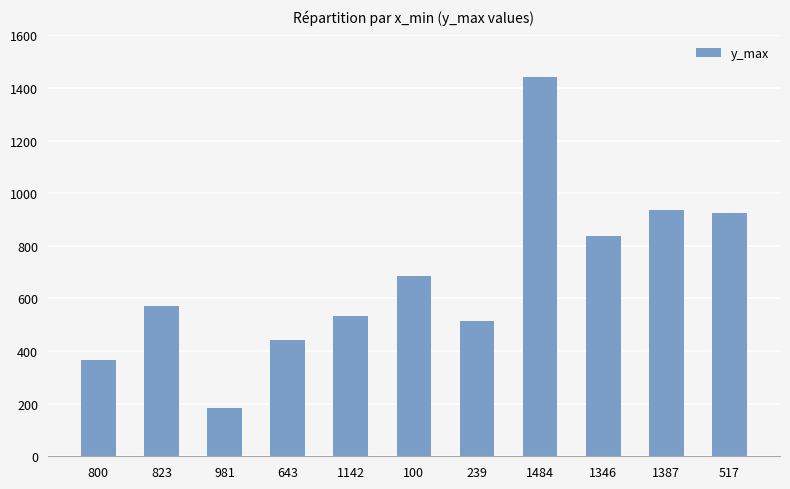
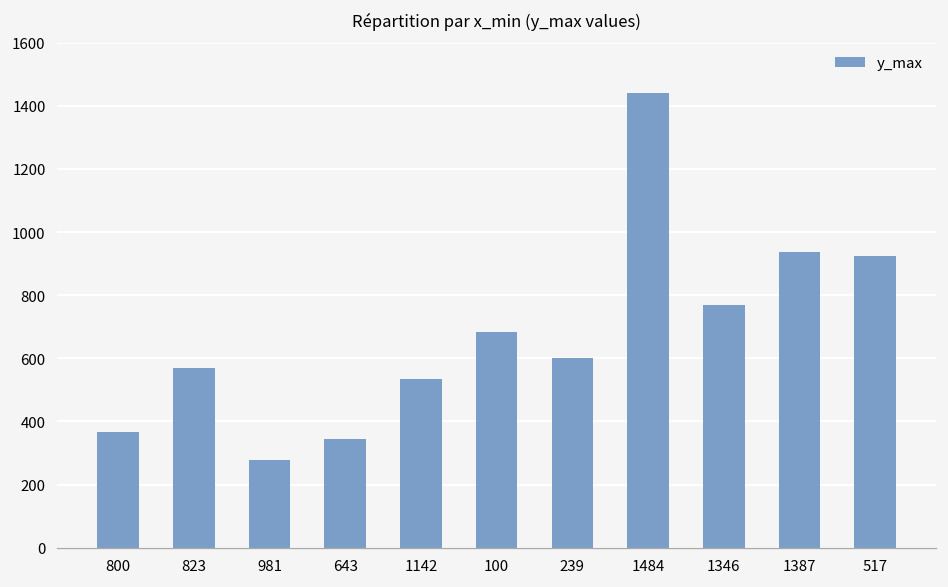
  {
    "800": 370,
    "823": 570,
-   "981": 190,
-   "643": 440,
+   "981": 280,
+   "643": 350,
    "1142": 530,
    "100": 680,
-   "239": 520,
+   "239": 600,
    "1484": 1440,
-   "1346": 840,
+   "1346": 770,
    "1387": 940,
    "517": 930
  }
